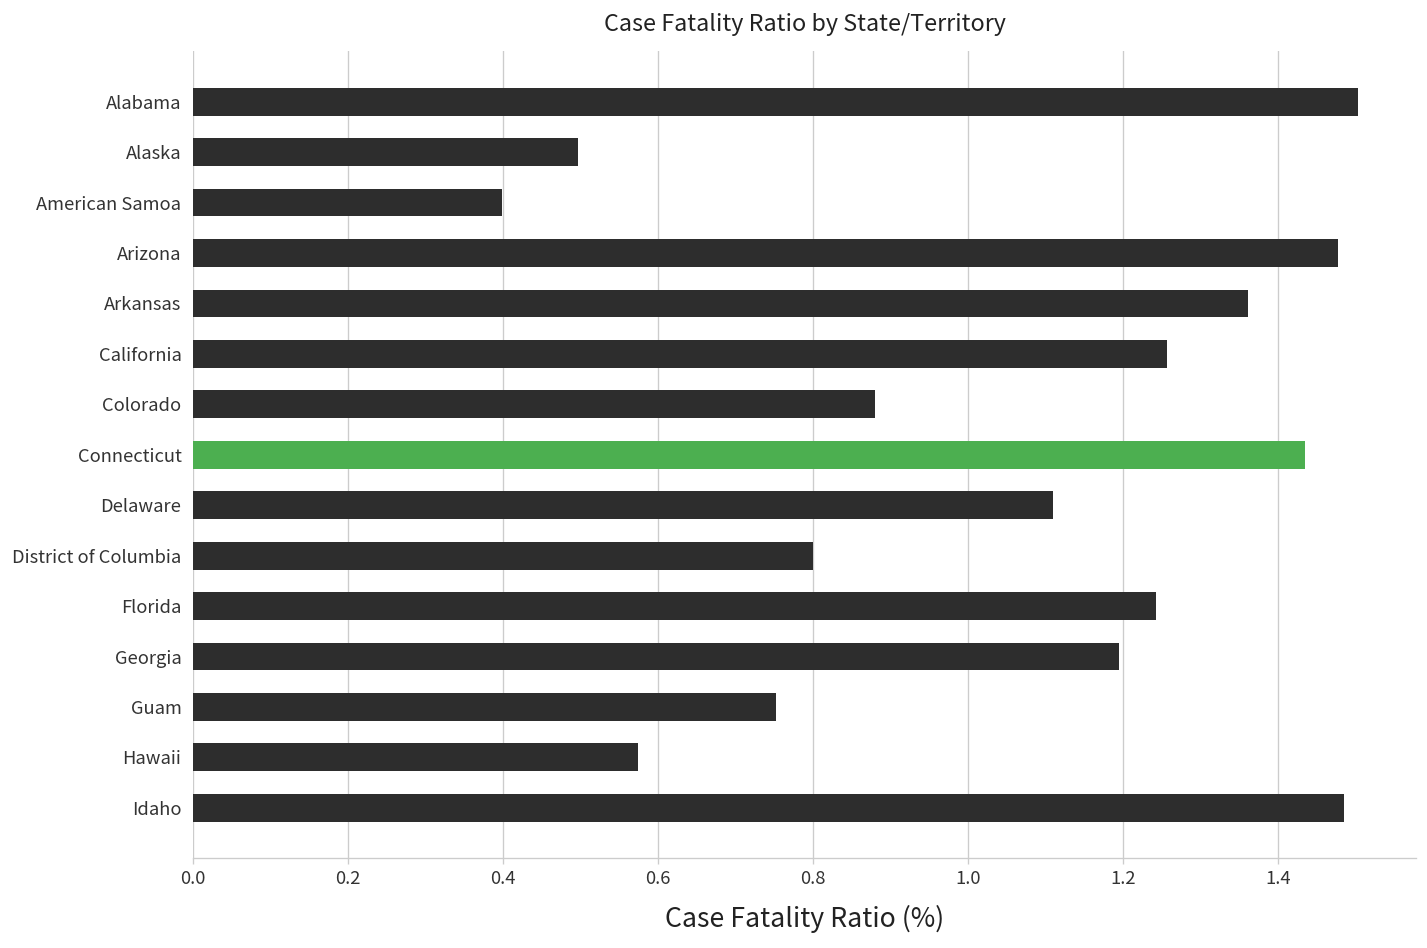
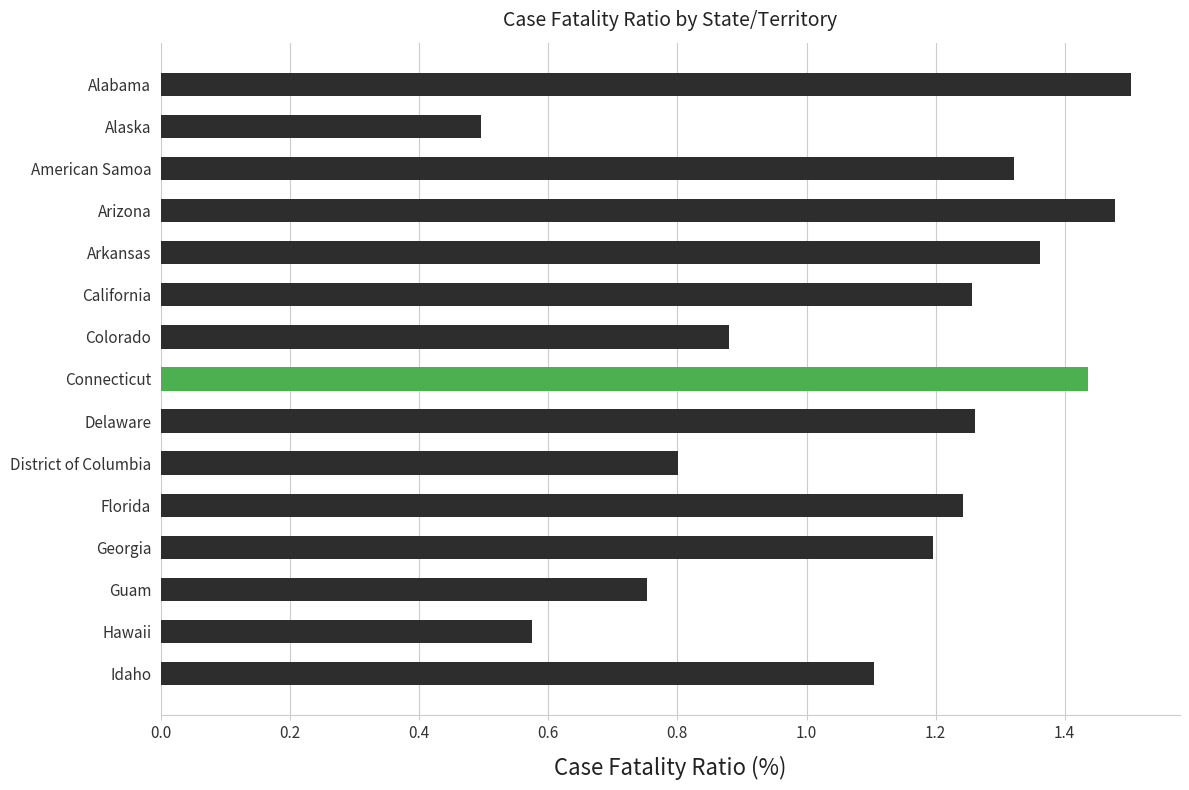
  {
    "Alabama": 1.50,
    "Alaska": 0.50,
-   "American Samoa": 0.40,
+   "American Samoa": 1.32,
    "Arizona": 1.48,
    "Arkansas": 1.36,
    "California": 1.26,
    "Colorado": 0.88,
    "Connecticut": 1.44,
-   "Delaware": 1.11,
+   "Delaware": 1.26,
    "District of Columbia": 0.80,
    "Florida": 1.24,
    "Georgia": 1.20,
    "Guam": 0.75,
    "Hawaii": 0.57,
-   "Idaho": 1.49
+   "Idaho": 1.10
  }
